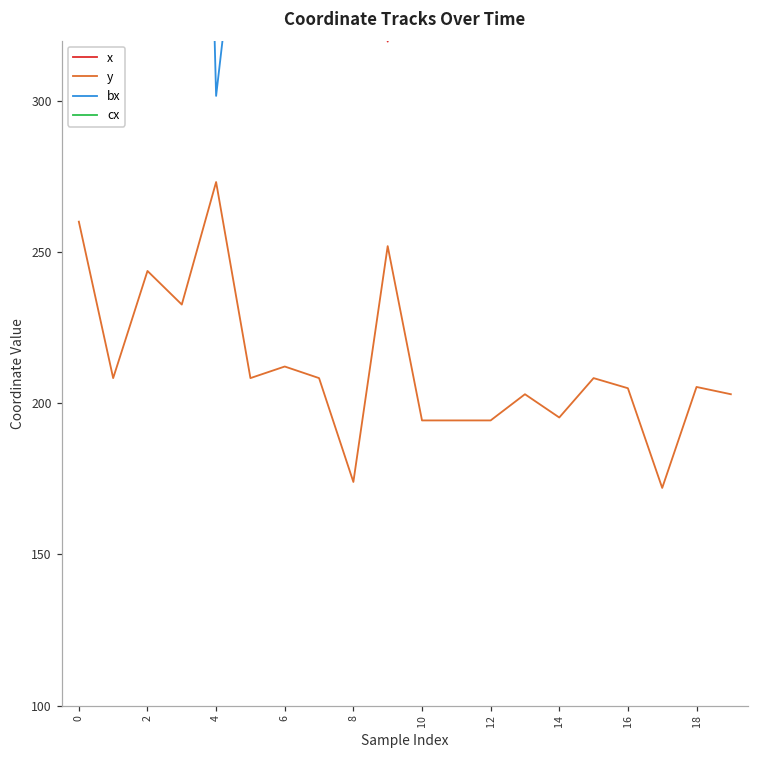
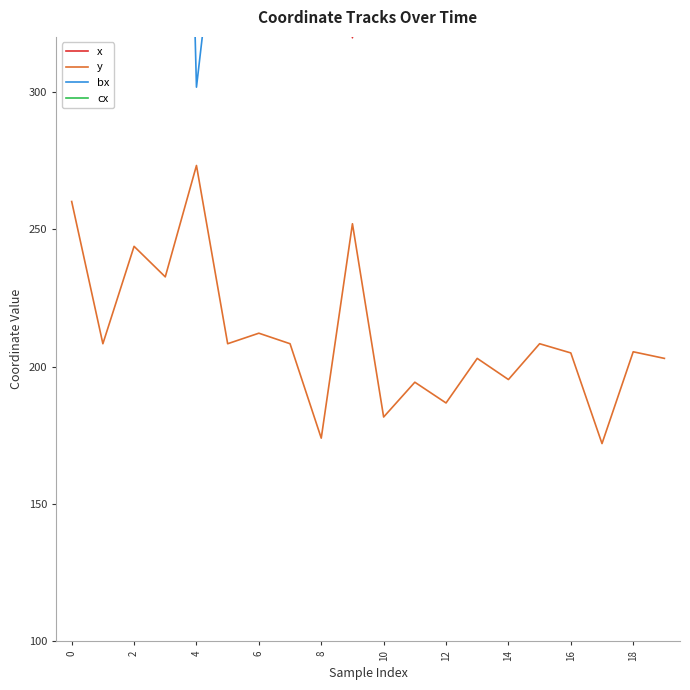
  {
    "y": {
      "0": 260,
      "2": 244,
      "4": 273,
      "6": 212,
      "8": 174,
-     "10": 194,
-     "12": 194,
+     "10": 182,
+     "12": 187,
      "14": 195,
      "16": 205,
      "18": 205
    },
    "bx": {
      "4": 302
    }
  }
